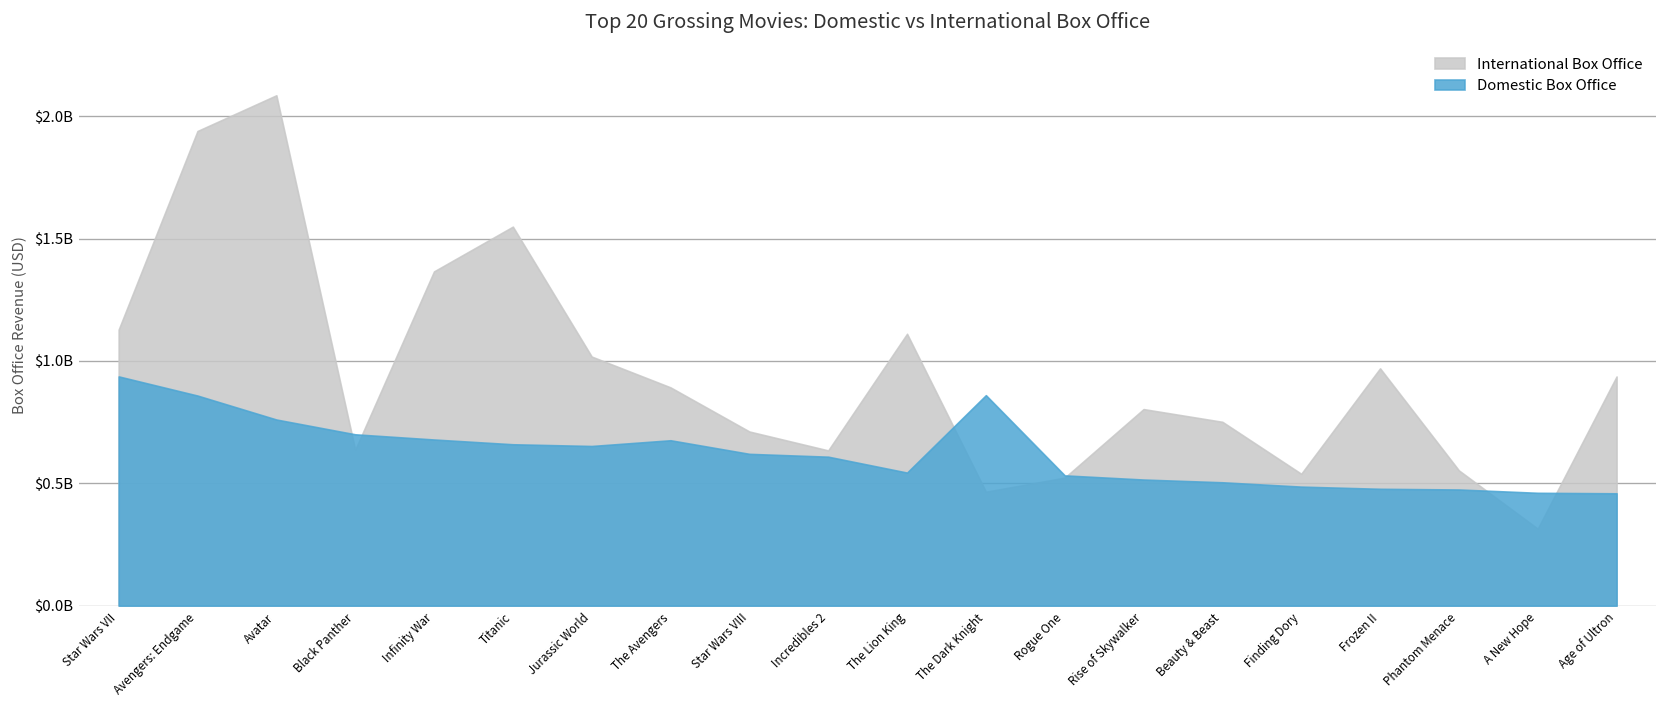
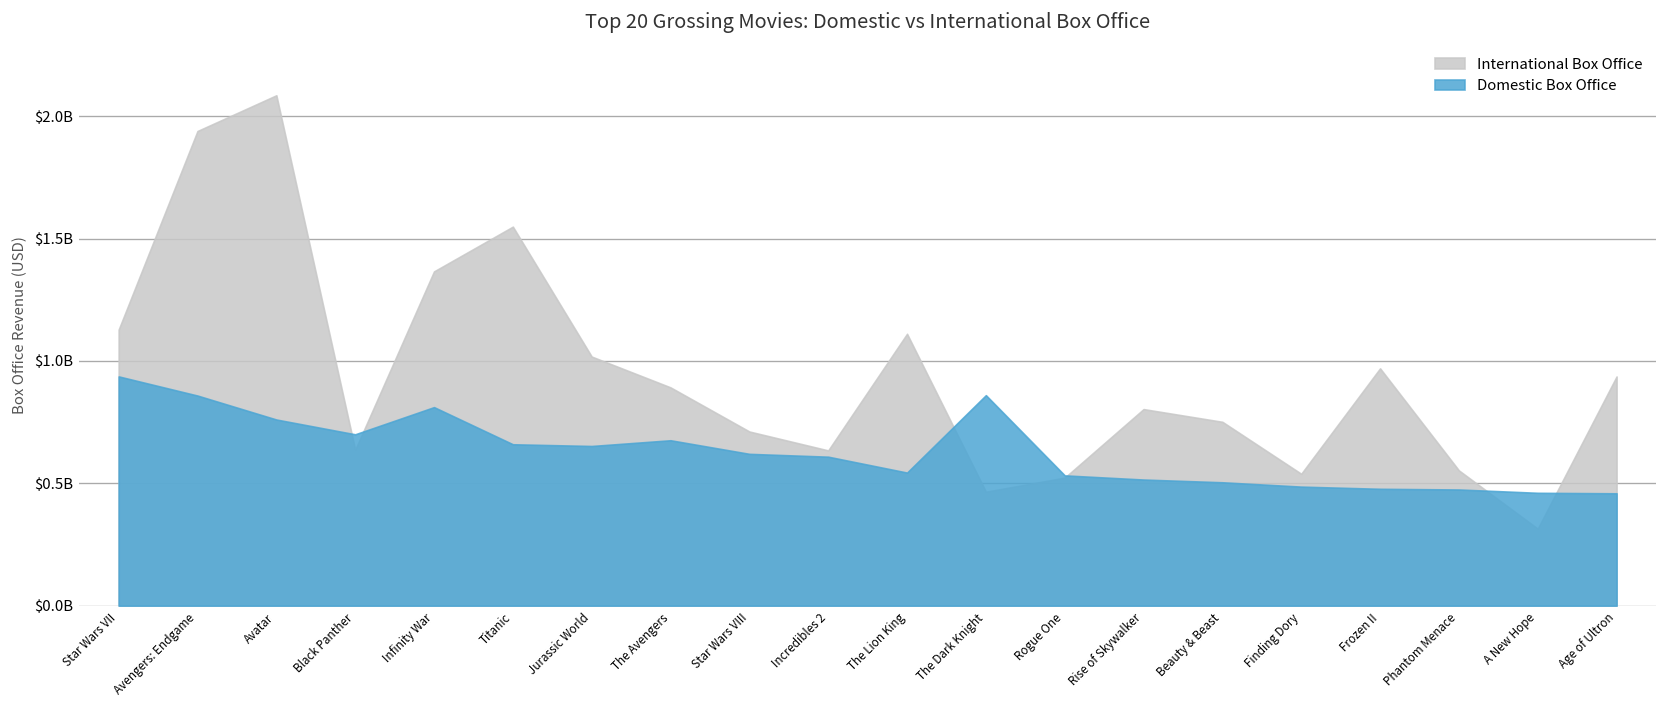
  {
    "International Box Office": {
      "Star Wars VII": "$1130000000",
      "Avengers: Endgame": "$1940000000",
      "Avatar": "$2090000000",
      "Black Panther": "$640000000",
      "Infinity War": "$1370000000",
      "Titanic": "$1550000000",
      "Jurassic World": "$1020000000",
      "The Avengers": "$890000000",
      "Star Wars VIII": "$710000000",
      "Incredibles 2": "$630000000",
      "The Lion King": "$1110000000",
      "The Dark Knight": "$470000000",
      "Rise of Skywalker": "$800000000",
      "Beauty & Beast": "$750000000",
      "Finding Dory": "$540000000",
      "Frozen II": "$970000000",
      "Phantom Menace": "$550000000",
      "A New Hope": "$310000000",
      "Age of Ultron": "$940000000"
    },
    "Domestic Box Office": {
      "Star Wars VII": "$940000000",
      "Avengers: Endgame": "$860000000",
      "Avatar": "$760000000",
      "Black Panther": "$700000000",
-     "Infinity War": "$680000000",
+     "Infinity War": "$810000000",
      "Titanic": "$660000000",
      "Jurassic World": "$650000000",
      "The Avengers": "$680000000",
      "Star Wars VIII": "$620000000",
      "Incredibles 2": "$610000000",
      "The Lion King": "$540000000",
      "The Dark Knight": "$860000000",
      "Rise of Skywalker": "$520000000",
      "Beauty & Beast": "$500000000",
      "Finding Dory": "$490000000",
      "Frozen II": "$480000000",
      "Phantom Menace": "$470000000",
      "A New Hope": "$460000000",
      "Age of Ultron": "$460000000"
    }
  }
